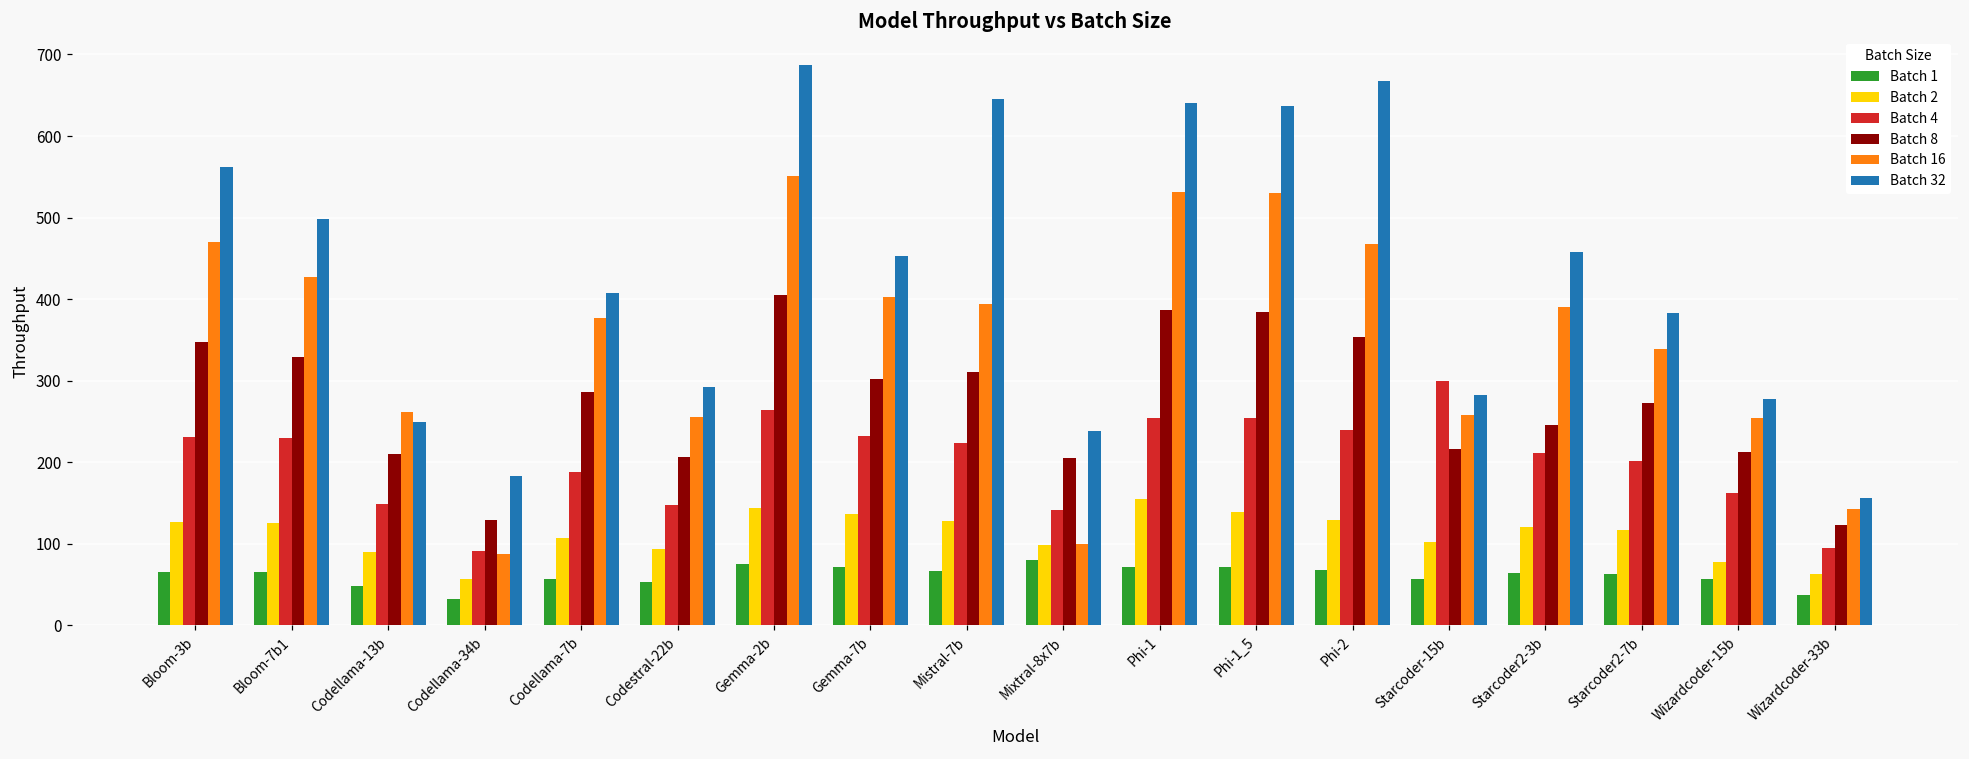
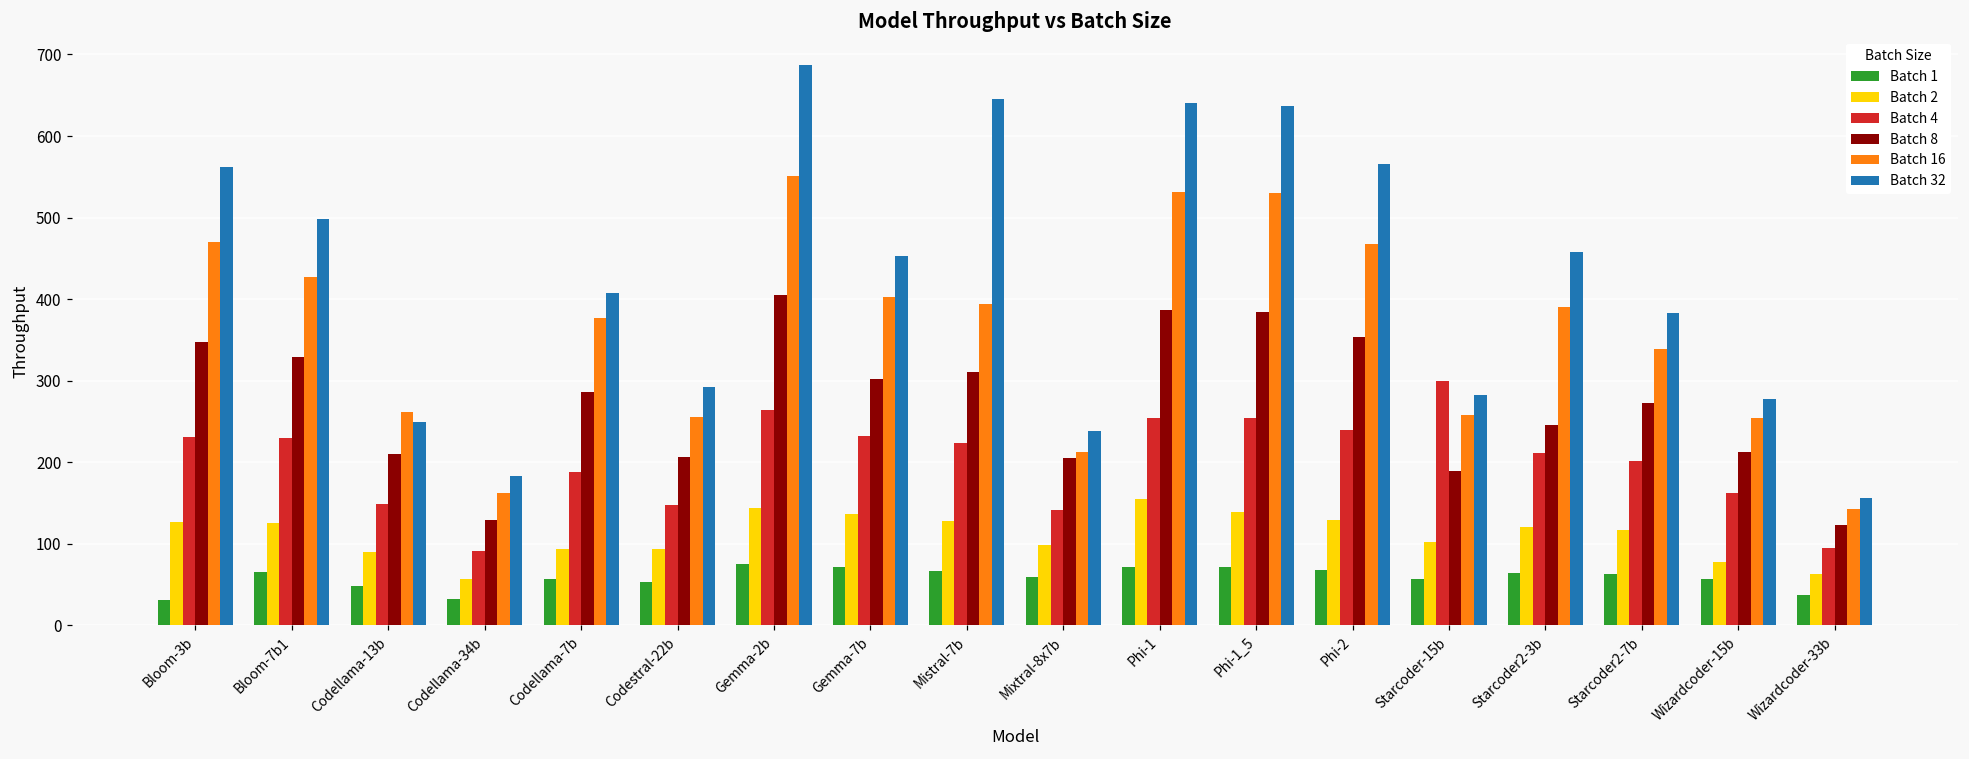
  {
    "Batch 1": {
-     "Bloom-3b": 60,
+     "Bloom-3b": 30,
      "Bloom-7b1": 70,
      "Codellama-13b": 50,
      "Codellama-34b": 30,
      "Codellama-7b": 60,
      "Codestral-22b": 50,
      "Gemma-2b": 80,
      "Gemma-7b": 70,
      "Mistral-7b": 70,
-     "Mixtral-8x7b": 80,
+     "Mixtral-8x7b": 60,
      "Phi-1": 70,
      "Phi-1_5": 70,
      "Phi-2": 70,
      "Starcoder-15b": 60,
      "Starcoder2-3b": 60,
      "Starcoder2-7b": 60,
      "Wizardcoder-15b": 60,
      "Wizardcoder-33b": 40
    },
    "Batch 2": {
      "Bloom-3b": 130,
      "Bloom-7b1": 130,
      "Codellama-13b": 90,
      "Codellama-34b": 60,
-     "Codellama-7b": 110,
+     "Codellama-7b": 90,
      "Codestral-22b": 90,
      "Gemma-2b": 140,
      "Gemma-7b": 140,
      "Mistral-7b": 130,
      "Mixtral-8x7b": 100,
      "Phi-1": 150,
      "Phi-1_5": 140,
      "Phi-2": 130,
      "Starcoder-15b": 100,
      "Starcoder2-3b": 120,
      "Starcoder2-7b": 120,
      "Wizardcoder-15b": 80,
      "Wizardcoder-33b": 60
    },
    "Batch 4": {
      "Bloom-3b": 230,
      "Bloom-7b1": 230,
      "Codellama-13b": 150,
      "Codellama-34b": 90,
      "Codellama-7b": 190,
      "Codestral-22b": 150,
      "Gemma-2b": 260,
      "Gemma-7b": 230,
      "Mistral-7b": 220,
      "Mixtral-8x7b": 140,
      "Phi-1": 250,
      "Phi-1_5": 250,
      "Phi-2": 240,
      "Starcoder-15b": 300,
      "Starcoder2-3b": 210,
      "Starcoder2-7b": 200,
      "Wizardcoder-15b": 160,
      "Wizardcoder-33b": 90
    },
    "Batch 8": {
      "Bloom-3b": 350,
      "Bloom-7b1": 330,
      "Codellama-13b": 210,
      "Codellama-34b": 130,
      "Codellama-7b": 290,
      "Codestral-22b": 210,
      "Gemma-2b": 410,
      "Gemma-7b": 300,
      "Mistral-7b": 310,
      "Mixtral-8x7b": 210,
      "Phi-1": 390,
      "Phi-1_5": 380,
      "Phi-2": 350,
-     "Starcoder-15b": 220,
+     "Starcoder-15b": 190,
      "Starcoder2-3b": 250,
      "Starcoder2-7b": 270,
      "Wizardcoder-15b": 210,
      "Wizardcoder-33b": 120
    },
    "Batch 16": {
      "Bloom-3b": 470,
      "Bloom-7b1": 430,
      "Codellama-13b": 260,
-     "Codellama-34b": 90,
+     "Codellama-34b": 160,
      "Codellama-7b": 380,
      "Codestral-22b": 260,
      "Gemma-2b": 550,
      "Gemma-7b": 400,
      "Mistral-7b": 390,
-     "Mixtral-8x7b": 100,
+     "Mixtral-8x7b": 210,
      "Phi-1": 530,
      "Phi-1_5": 530,
      "Phi-2": 470,
      "Starcoder-15b": 260,
      "Starcoder2-3b": 390,
      "Starcoder2-7b": 340,
      "Wizardcoder-15b": 250,
      "Wizardcoder-33b": 140
    },
    "Batch 32": {
      "Bloom-3b": 560,
      "Bloom-7b1": 500,
      "Codellama-13b": 250,
      "Codellama-34b": 180,
      "Codellama-7b": 410,
      "Codestral-22b": 290,
      "Gemma-2b": 690,
      "Gemma-7b": 450,
      "Mistral-7b": 640,
      "Mixtral-8x7b": 240,
      "Phi-1": 640,
      "Phi-1_5": 640,
-     "Phi-2": 670,
+     "Phi-2": 570,
      "Starcoder-15b": 280,
      "Starcoder2-3b": 460,
      "Starcoder2-7b": 380,
      "Wizardcoder-15b": 280,
      "Wizardcoder-33b": 160
    }
  }
